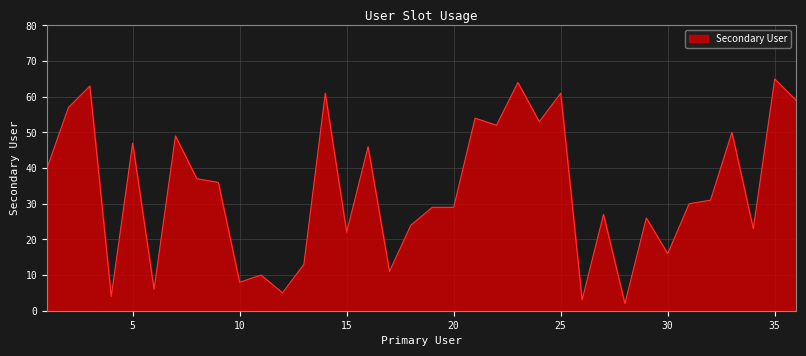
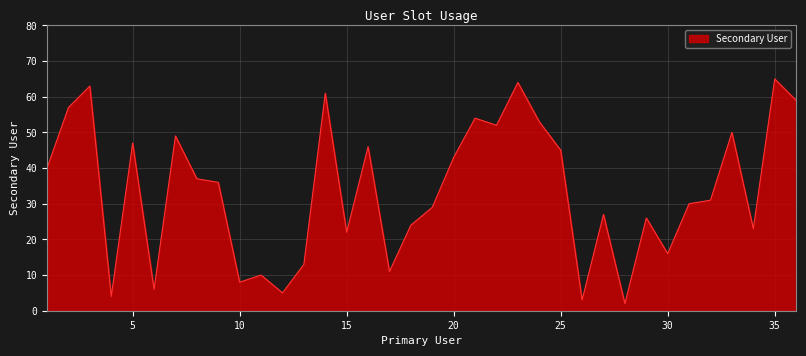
  {
    "5": 47,
    "10": 8,
    "15": 22,
-   "20": 29,
-   "25": 61,
+   "20": 43,
+   "25": 45,
    "30": 16,
    "35": 65
  }
